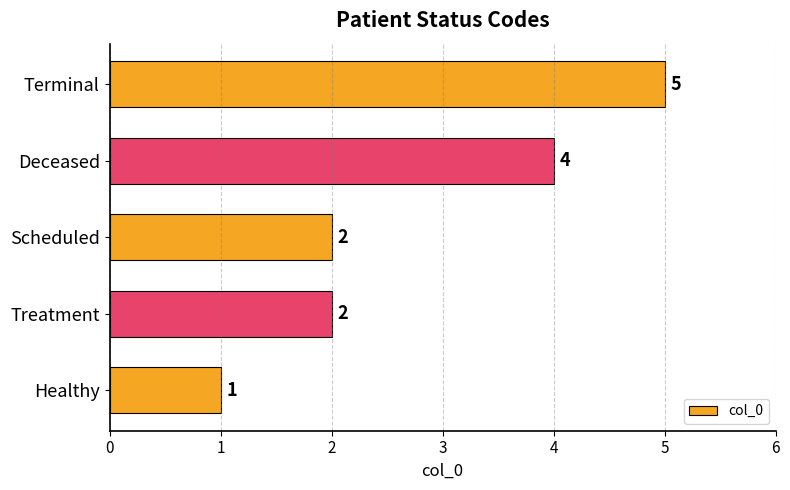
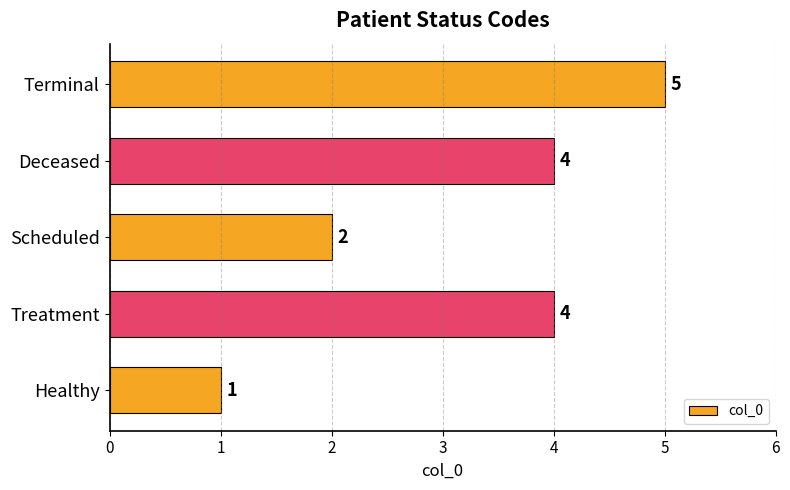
  {
    "Terminal": 5,
    "Deceased": 4,
    "Scheduled": 2,
-   "Treatment": 2,
+   "Treatment": 4,
    "Healthy": 1
  }
